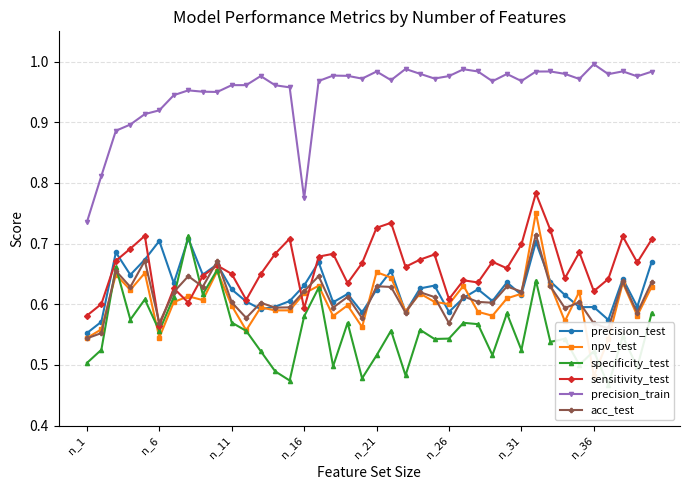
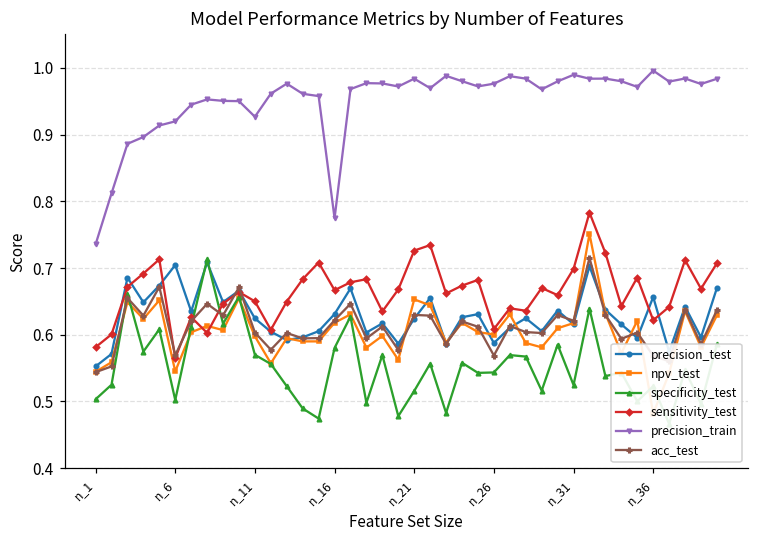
  {
    "precision_test": {
      "n_1": 0.55,
      "n_6": 0.70,
      "n_11": 0.62,
      "n_16": 0.63,
      "n_21": 0.62,
      "n_26": 0.59,
-     "n_36": 0.60
+     "n_36": 0.66
    },
    "npv_test": {
      "n_6": 0.55,
      "n_11": 0.60,
      "n_21": 0.65,
      "n_26": 0.60
    },
    "specificity_test": {
      "n_1": 0.50,
-     "n_6": 0.56,
+     "n_6": 0.50,
      "n_11": 0.57,
      "n_16": 0.58,
      "n_21": 0.52,
      "n_26": 0.54,
      "n_31": 0.52
    },
    "sensitivity_test": {
      "n_1": 0.58,
      "n_6": 0.56,
      "n_11": 0.65,
-     "n_16": 0.59,
+     "n_16": 0.67,
      "n_21": 0.73,
      "n_26": 0.61,
      "n_31": 0.70,
      "n_36": 0.62
    },
    "precision_train": {
      "n_1": 0.74,
      "n_6": 0.92,
-     "n_11": 0.96,
+     "n_11": 0.93,
      "n_16": 0.77,
      "n_21": 0.98,
      "n_26": 0.98,
-     "n_31": 0.97,
+     "n_31": 0.99,
      "n_36": 1.00
    },
    "acc_test": {
      "n_6": 0.57,
      "n_11": 0.60,
      "n_21": 0.63,
      "n_26": 0.57
    }
  }
